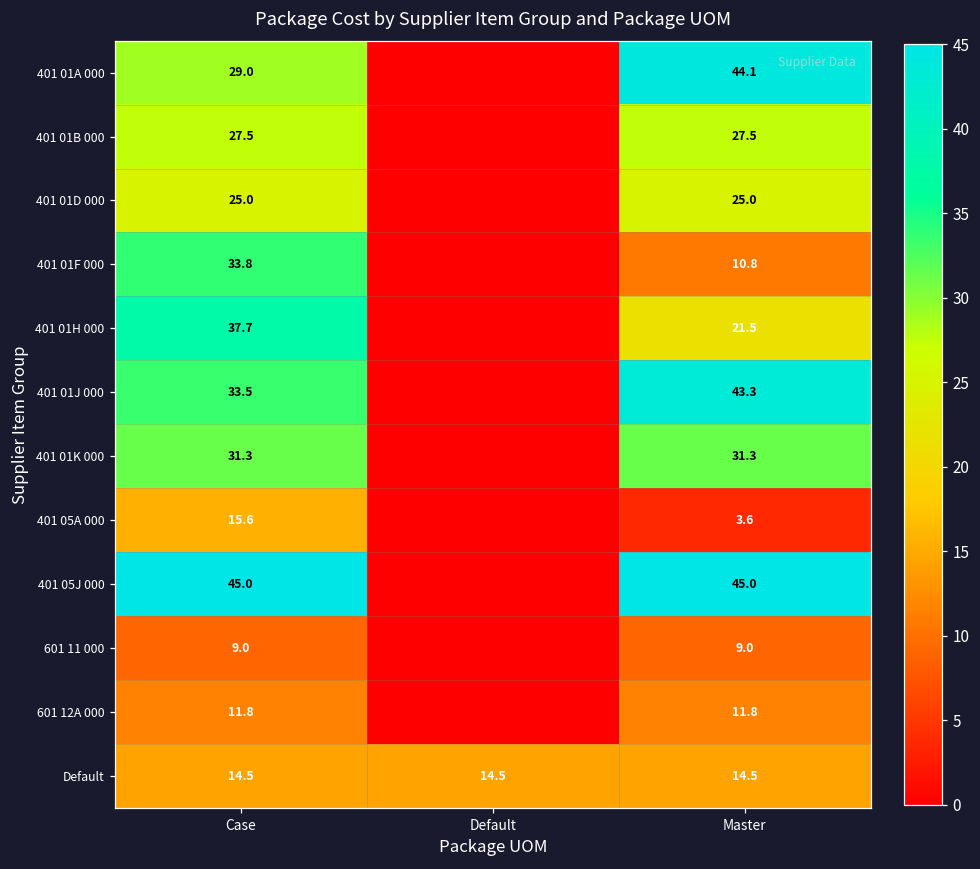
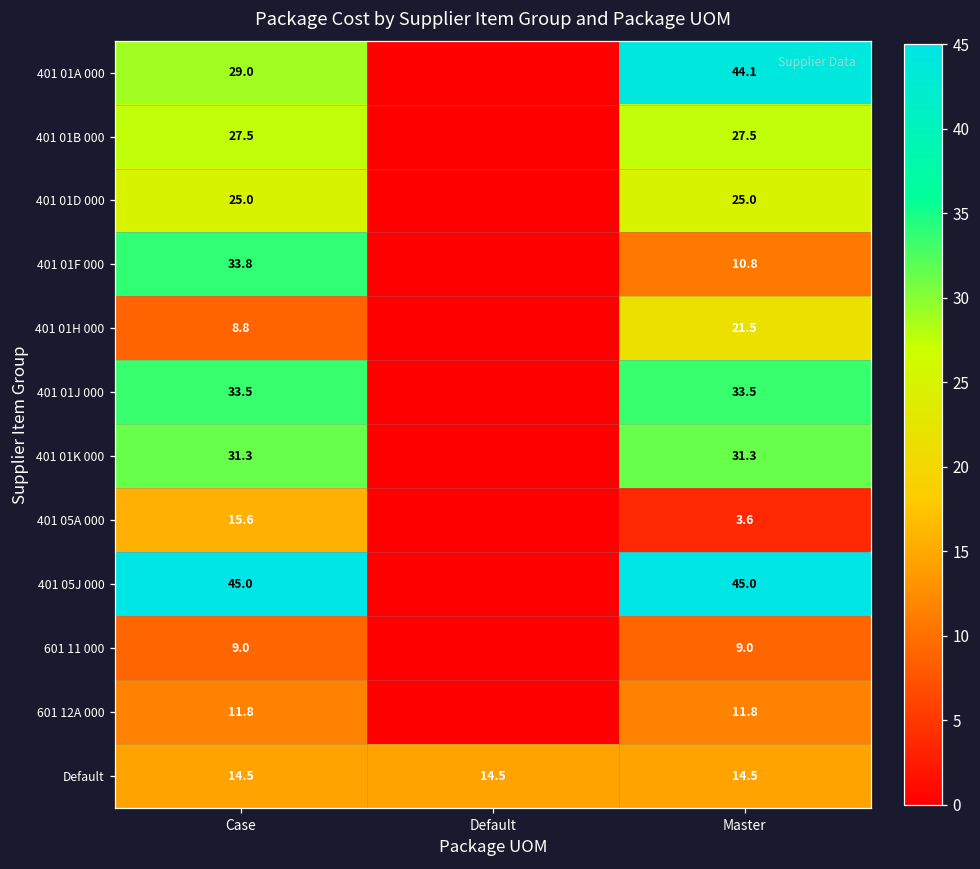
  {
    "401 01A 000": {
      "Case": 29.0
    },
    "401 01B 000": {
      "Case": 27.5,
      "Master": 27.5
    },
    "401 01D 000": {
      "Case": 25.0,
      "Master": 25.0
    },
    "401 01F 000": {
      "Case": 33.8,
      "Master": 10.8
    },
    "401 01H 000": {
-     "Case": 37.7,
+     "Case": 8.8,
      "Master": 21.5
    },
    "401 01J 000": {
      "Case": 33.5,
-     "Master": 43.3
+     "Master": 33.5
    },
    "401 01K 000": {
      "Case": 31.3,
      "Master": 31.3
    },
    "401 05A 000": {
      "Case": 15.6,
      "Master": 3.6
    },
    "401 05J 000": {
      "Case": 45.0,
      "Master": 45.0
    },
    "601 11 000": {
      "Case": 9.0,
      "Master": 9.0
    },
    "601 12A 000": {
      "Case": 11.8,
      "Master": 11.8
    },
    "Default": {
      "Case": 14.5,
      "Default": 14.5,
      "Master": 14.5
    }
  }
